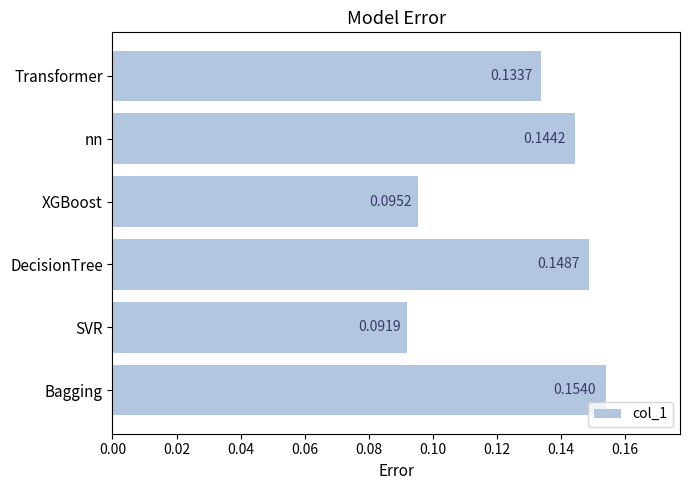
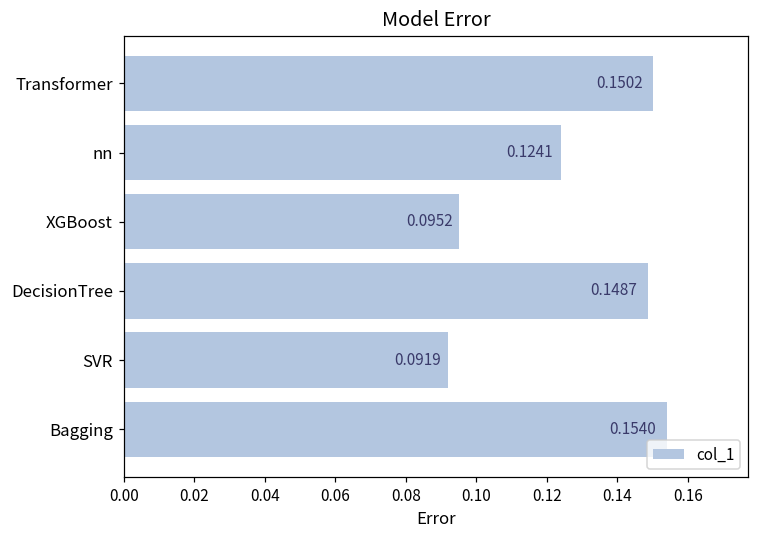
  {
-   "Transformer": 0.1337,
-   "nn": 0.1442,
+   "Transformer": 0.1502,
+   "nn": 0.1241,
    "XGBoost": 0.0952,
    "DecisionTree": 0.1487,
    "SVR": 0.0919,
    "Bagging": 0.1540
  }
